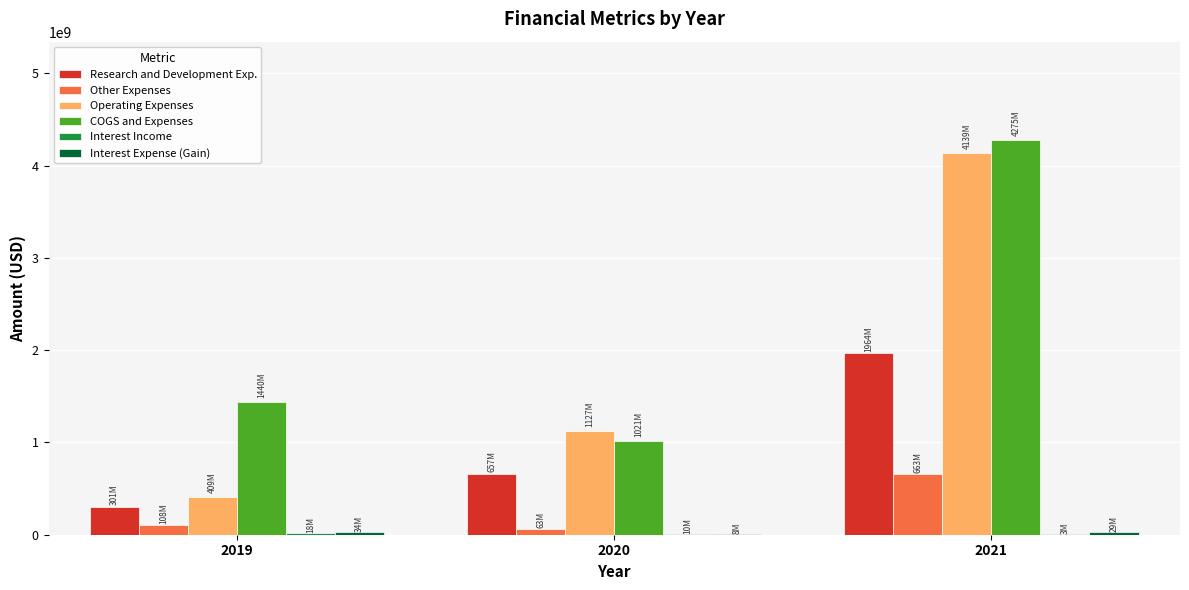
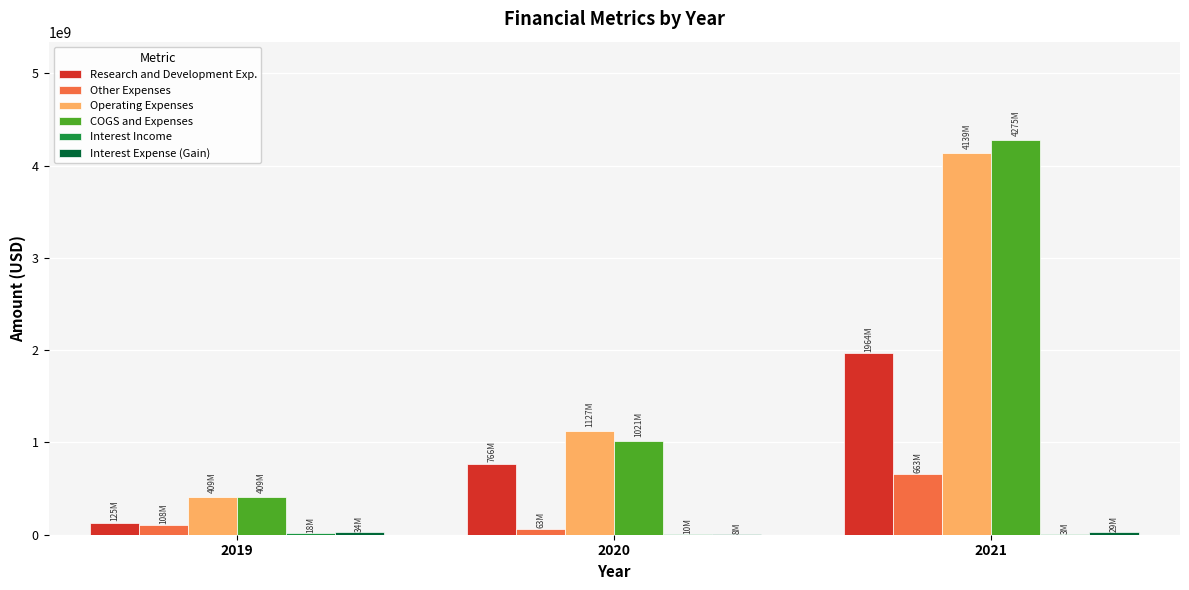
  {
    "Research and Development Exp.": {
-     "2019": "301M",
-     "2020": "657M",
+     "2019": "125M",
+     "2020": "766M",
      "2021": "1964M"
    },
    "Other Expenses": {
      "2019": "108M",
      "2020": "63M",
      "2021": "663M"
    },
    "Operating Expenses": {
      "2019": "409M",
      "2020": "1127M",
      "2021": "4139M"
    },
    "COGS and Expenses": {
-     "2019": "1440M",
+     "2019": "409M",
      "2020": "1021M",
      "2021": "4275M"
    }
  }
